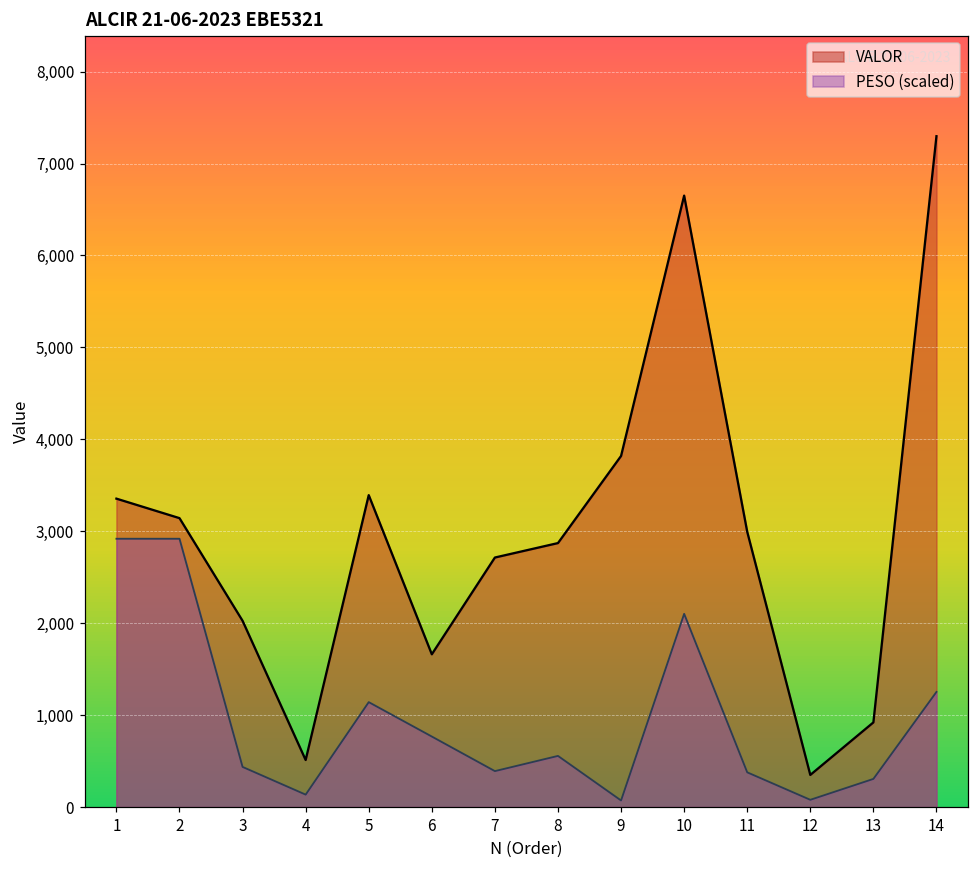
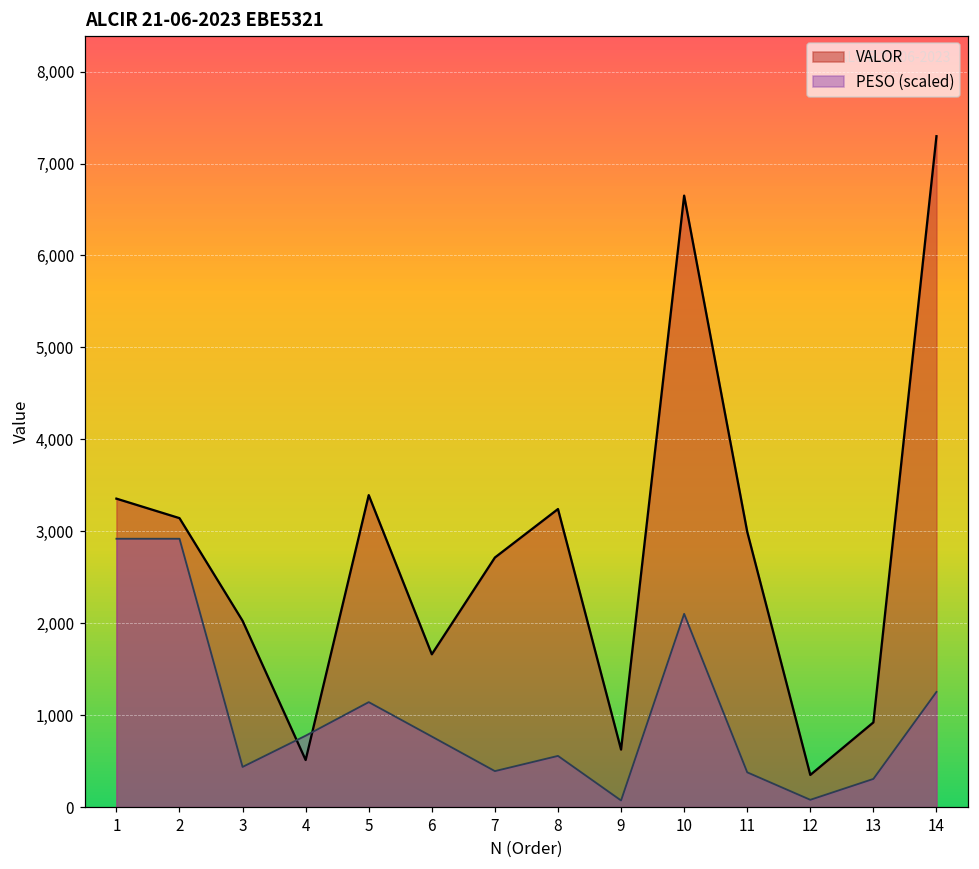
  {
    "VALOR": {
      "1": "3,400",
      "2": "3,100",
      "3": "2,000",
      "4": "500",
      "5": "3,400",
      "6": "1,700",
      "7": "2,700",
-     "8": "2,900",
-     "9": "3,800",
+     "8": "3,200",
+     "9": "600",
      "10": "6,700",
      "11": "3,000",
      "12": "300",
      "13": "900",
      "14": "7,300"
    },
    "PESO (scaled)": {
      "1": "2,900",
      "2": "2,900",
      "3": "400",
-     "4": "100",
+     "4": "800",
      "5": "1,100",
      "6": "800",
      "7": "400",
      "8": "600",
      "9": "100",
      "10": "2,100",
      "11": "400",
      "12": "100",
      "13": "300",
      "14": "1,300"
    }
  }
